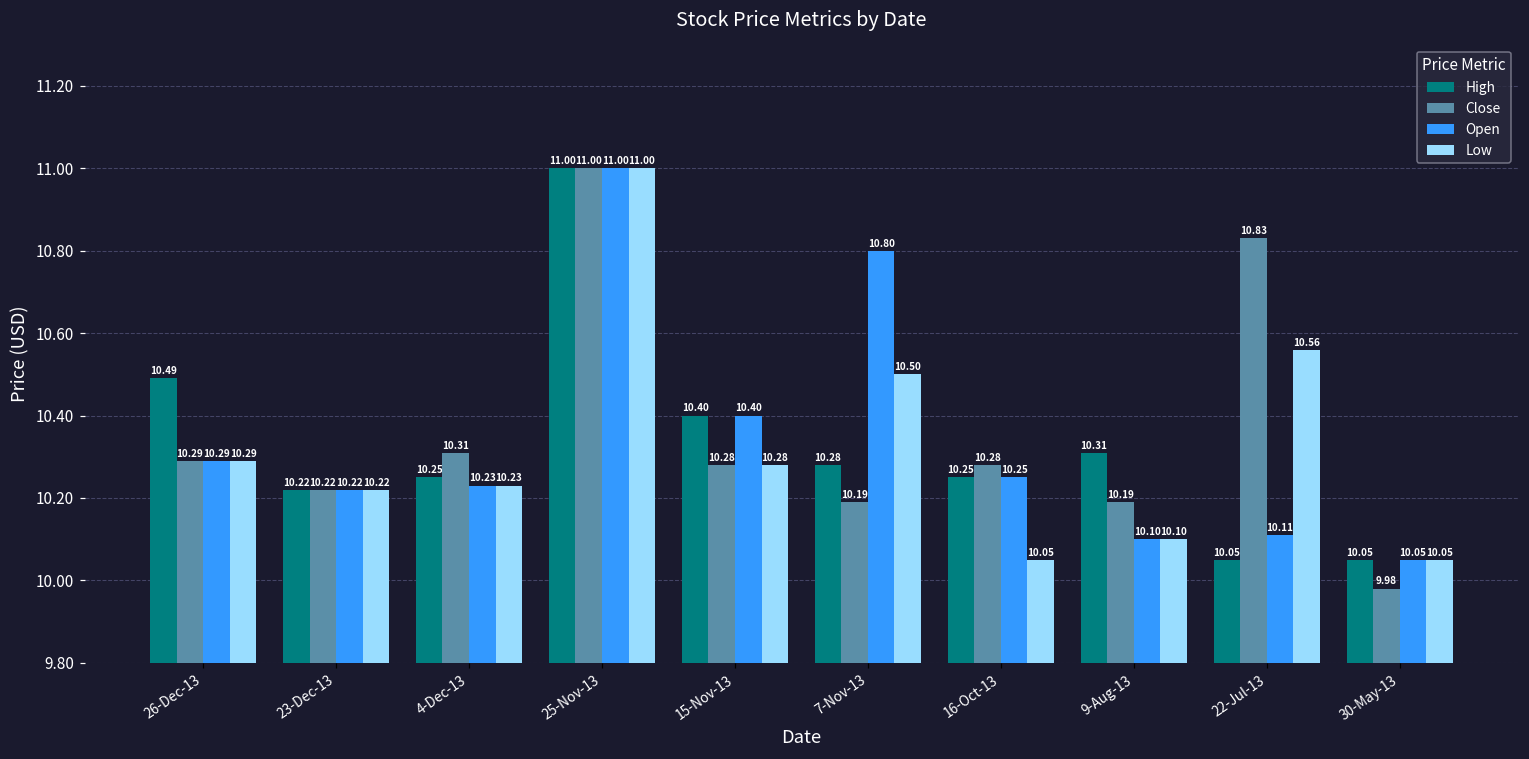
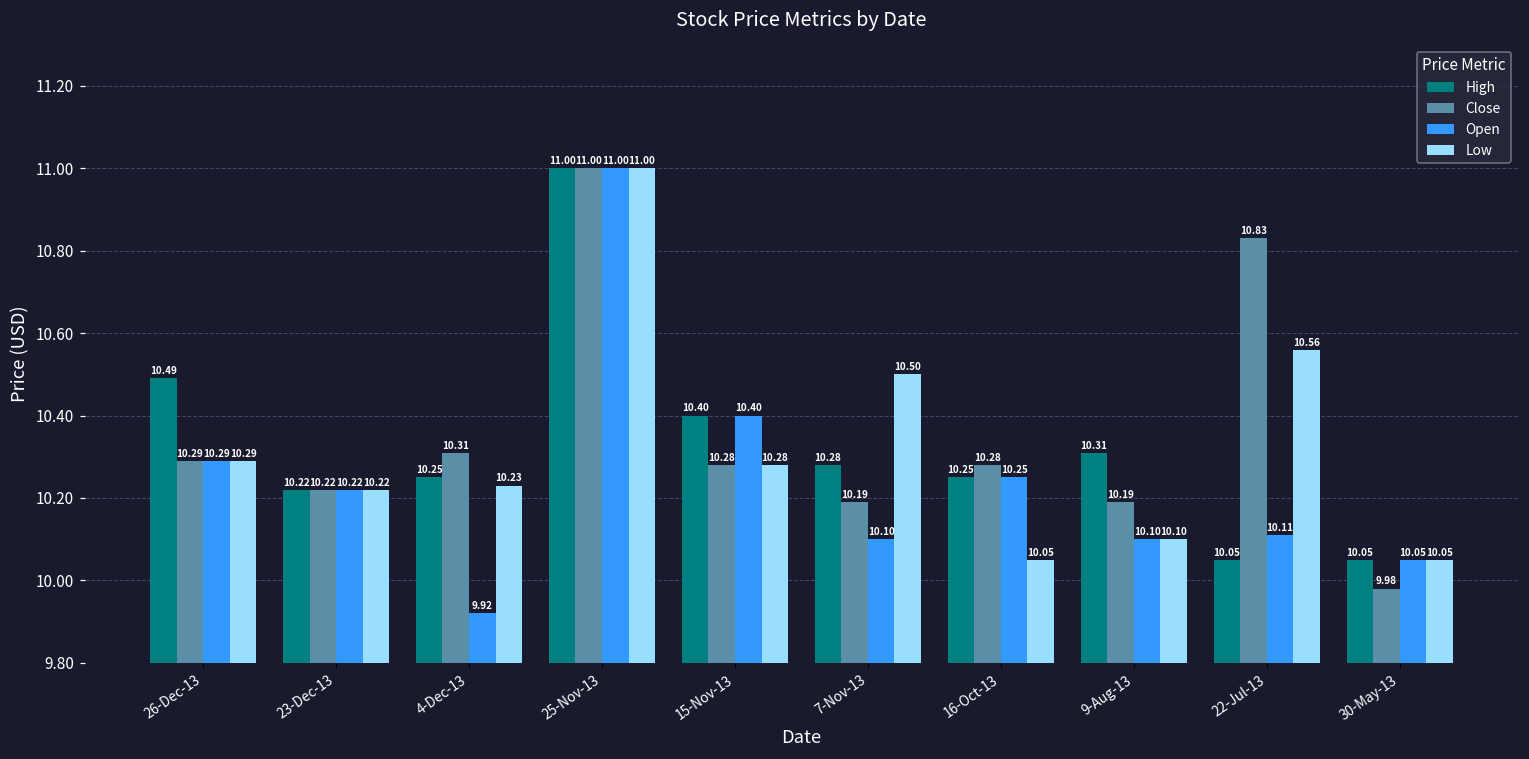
  {
    "High": {
      "26-Dec-13": 10.49,
      "23-Dec-13": 10.22,
      "4-Dec-13": 10.25,
      "25-Nov-13": 11.00,
      "15-Nov-13": 10.40,
      "7-Nov-13": 10.28,
      "16-Oct-13": 10.25,
      "9-Aug-13": 10.31,
      "22-Jul-13": 10.05,
      "30-May-13": 10.05
    },
    "Close": {
      "26-Dec-13": 10.29,
      "23-Dec-13": 10.22,
      "4-Dec-13": 10.31,
      "25-Nov-13": 11.00,
      "15-Nov-13": 10.28,
      "7-Nov-13": 10.19,
      "16-Oct-13": 10.28,
      "9-Aug-13": 10.19,
      "22-Jul-13": 10.83,
      "30-May-13": 9.98
    },
    "Open": {
      "26-Dec-13": 10.29,
      "23-Dec-13": 10.22,
-     "4-Dec-13": 10.23,
+     "4-Dec-13": 9.92,
      "25-Nov-13": 11.00,
      "15-Nov-13": 10.40,
-     "7-Nov-13": 10.80,
+     "7-Nov-13": 10.10,
      "16-Oct-13": 10.25,
      "9-Aug-13": 10.10,
      "22-Jul-13": 10.11,
      "30-May-13": 10.05
    },
    "Low": {
      "26-Dec-13": 10.29,
      "23-Dec-13": 10.22,
      "4-Dec-13": 10.23,
      "25-Nov-13": 11.00,
      "15-Nov-13": 10.28,
      "7-Nov-13": 10.50,
      "16-Oct-13": 10.05,
      "9-Aug-13": 10.10,
      "22-Jul-13": 10.56,
      "30-May-13": 10.05
    }
  }
